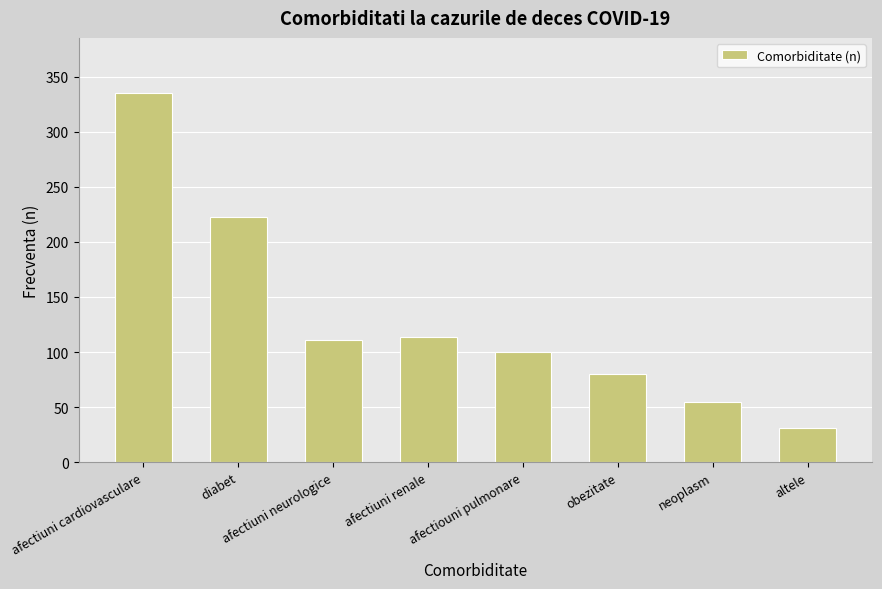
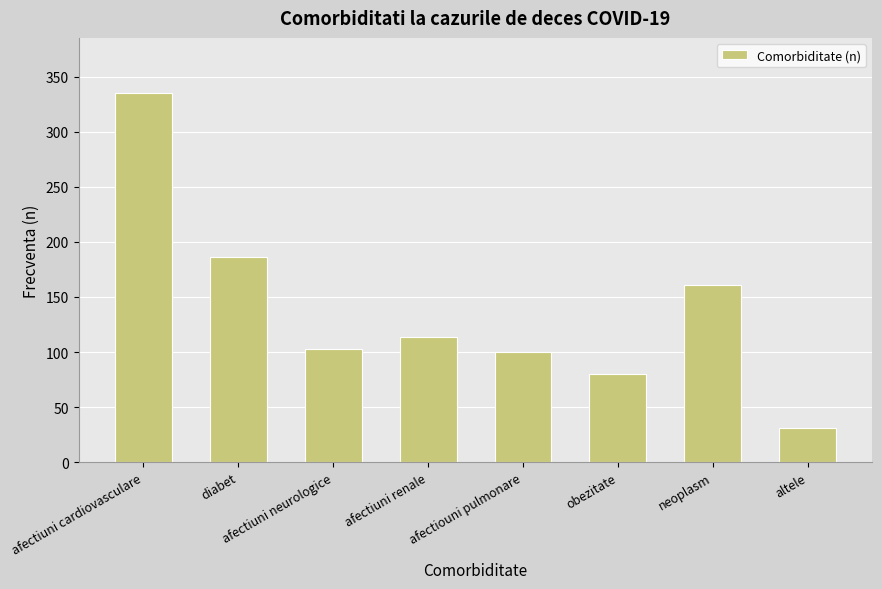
  {
    "afectiuni cardiovasculare": 335,
-   "diabet": 223,
-   "afectiuni neurologice": 111,
+   "diabet": 186,
+   "afectiuni neurologice": 103,
    "afectiuni renale": 114,
    "afectiouni pulmonare": 100,
    "obezitate": 80,
-   "neoplasm": 55,
+   "neoplasm": 161,
    "altele": 31
  }
